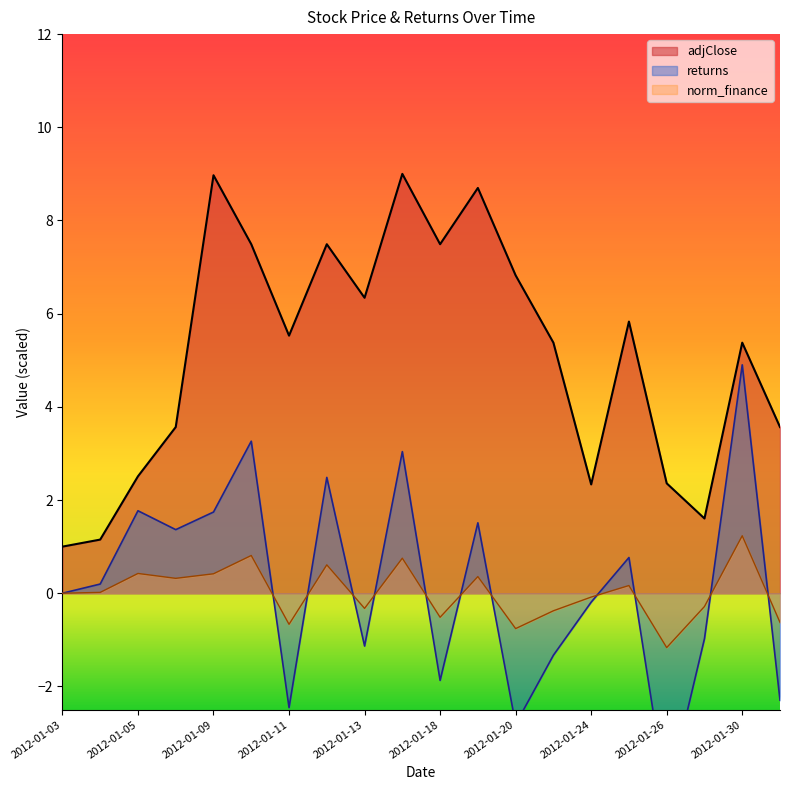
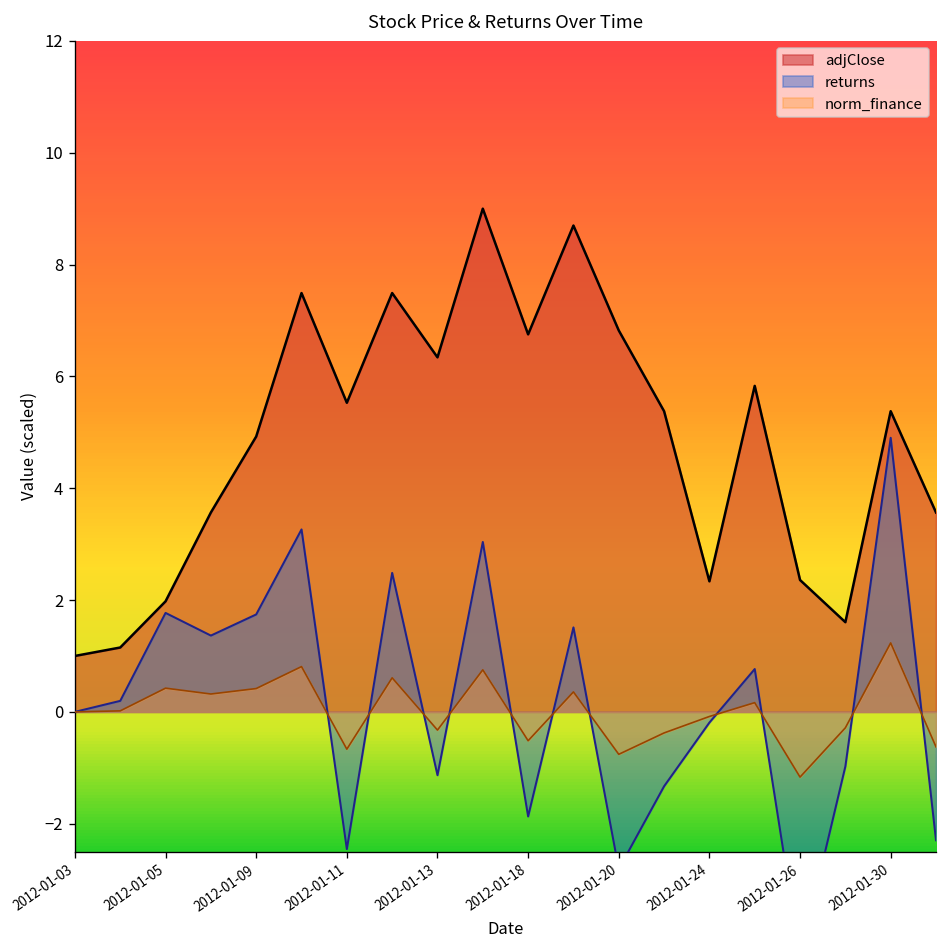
  {
    "adjClose": {
      "2012-01-03": 1.0,
-     "2012-01-05": 2.5,
-     "2012-01-09": 9.0,
+     "2012-01-05": 2.0,
+     "2012-01-09": 4.9,
      "2012-01-11": 5.5,
      "2012-01-13": 6.3,
-     "2012-01-18": 7.5,
+     "2012-01-18": 6.8,
      "2012-01-20": 6.8,
      "2012-01-24": 2.3,
      "2012-01-26": 2.4,
      "2012-01-30": 5.4
    }
  }
